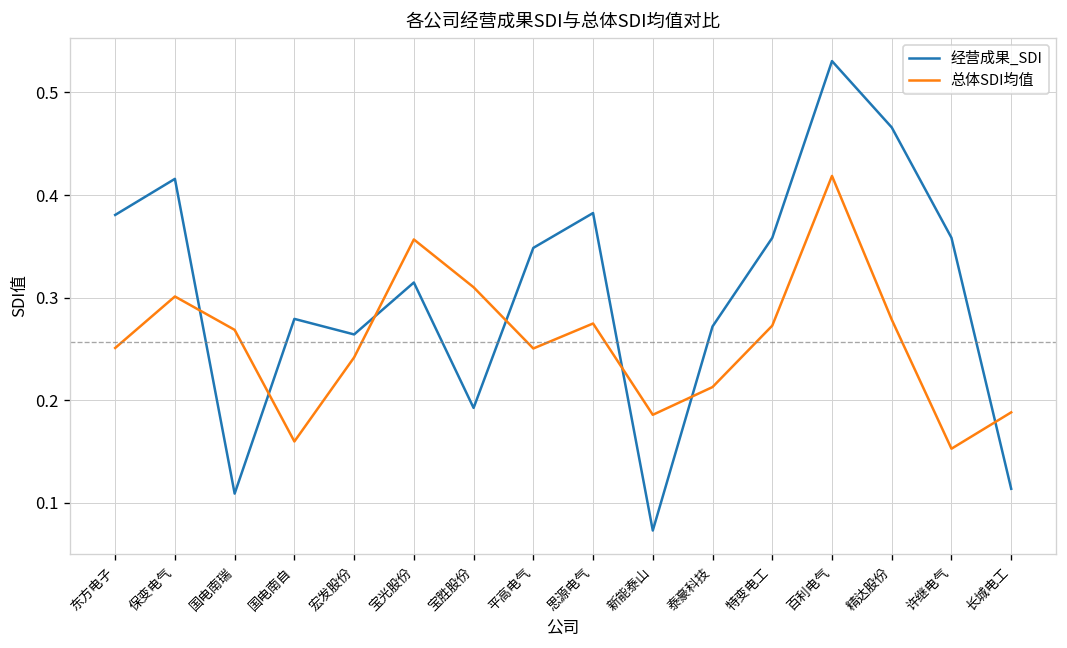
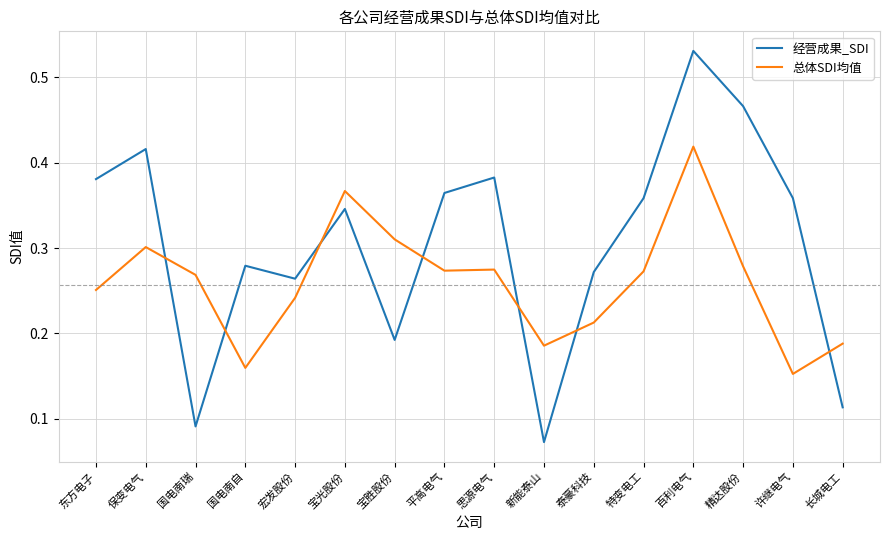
  {
    "经营成果_SDI": {
      "东方电子": 0.38,
      "保变电气": 0.42,
-     "国电南瑞": 0.11,
+     "国电南瑞": 0.09,
      "国电南自": 0.28,
      "宏发股份": 0.26,
-     "宝光股份": 0.31,
+     "宝光股份": 0.35,
      "宝胜股份": 0.19,
-     "平高电气": 0.35,
+     "平高电气": 0.36,
      "思源电气": 0.38,
      "新能泰山": 0.07,
      "泰豪科技": 0.27,
      "特变电工": 0.36,
      "百利电气": 0.53,
      "精达股份": 0.47,
      "许继电气": 0.36,
      "长城电工": 0.11
    },
    "总体SDI均值": {
      "东方电子": 0.25,
      "保变电气": 0.30,
      "国电南瑞": 0.27,
      "国电南自": 0.16,
      "宏发股份": 0.24,
-     "宝光股份": 0.36,
+     "宝光股份": 0.37,
      "宝胜股份": 0.31,
-     "平高电气": 0.25,
+     "平高电气": 0.27,
      "思源电气": 0.27,
      "新能泰山": 0.19,
      "泰豪科技": 0.21,
      "特变电工": 0.27,
      "百利电气": 0.42,
      "精达股份": 0.28,
      "许继电气": 0.15,
      "长城电工": 0.19
    }
  }
